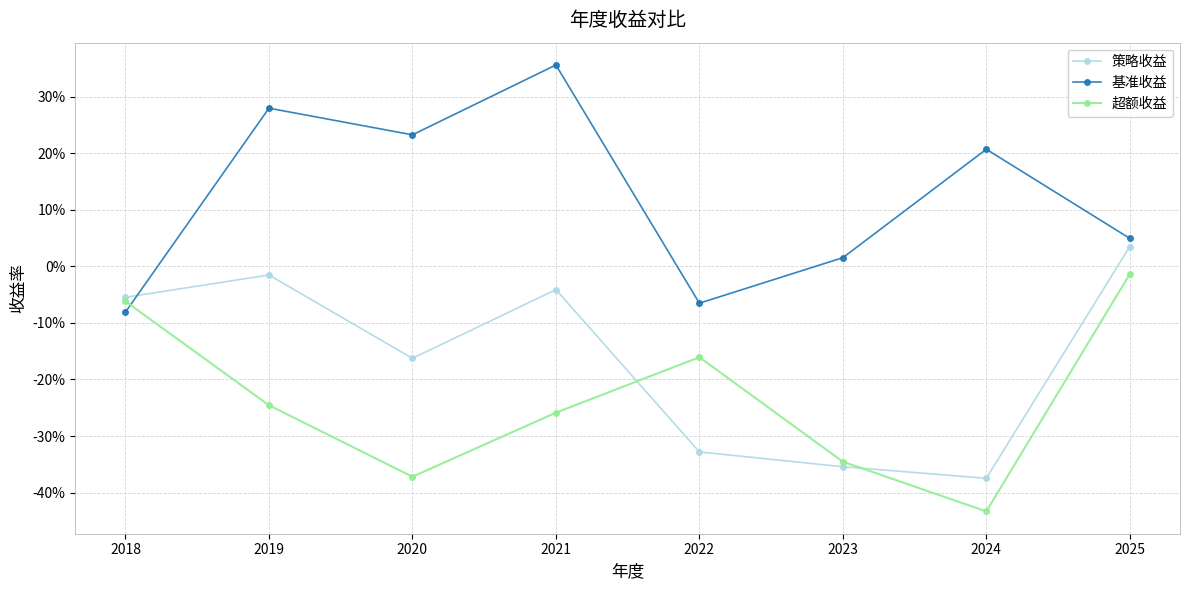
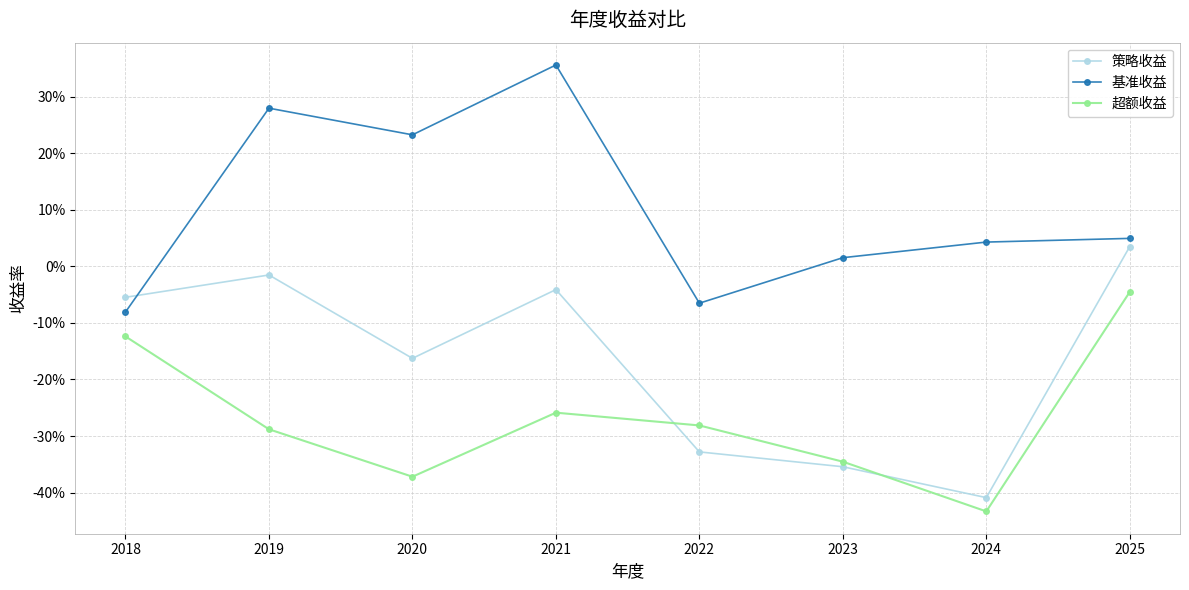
  {
    "策略收益": {
      "2018": "-5%",
      "2019": "-2%",
      "2020": "-16%",
      "2021": "-4%",
      "2022": "-33%",
      "2023": "-35%",
-     "2024": "-37%",
+     "2024": "-41%",
      "2025": "4%"
    },
    "基准收益": {
      "2018": "-8%",
      "2019": "28%",
      "2020": "23%",
      "2021": "36%",
      "2022": "-7%",
      "2023": "2%",
-     "2024": "21%",
+     "2024": "4%",
      "2025": "5%"
    },
    "超额收益": {
-     "2018": "-6%",
-     "2019": "-25%",
+     "2018": "-12%",
+     "2019": "-29%",
      "2020": "-37%",
      "2021": "-26%",
-     "2022": "-16%",
+     "2022": "-28%",
      "2023": "-35%",
      "2024": "-43%",
-     "2025": "-1%"
+     "2025": "-5%"
    }
  }
